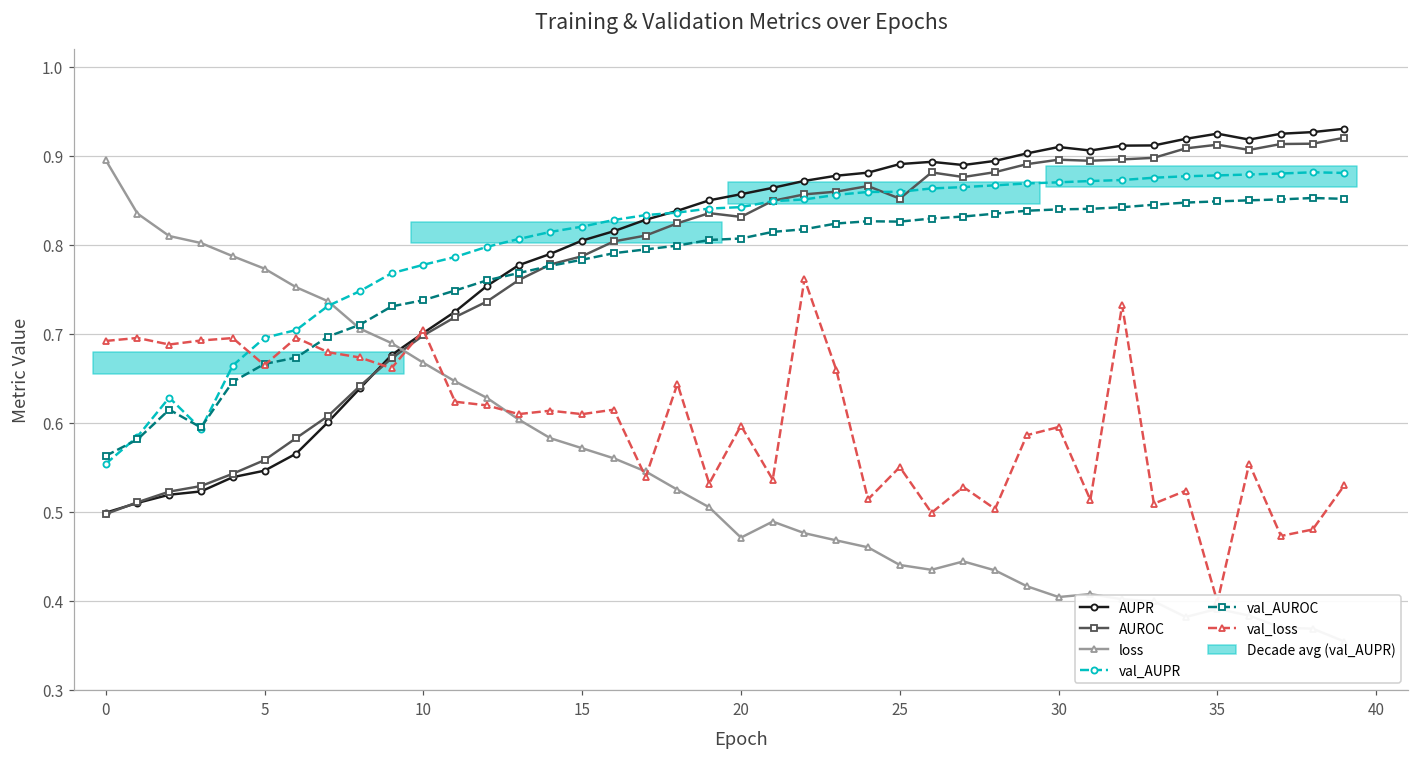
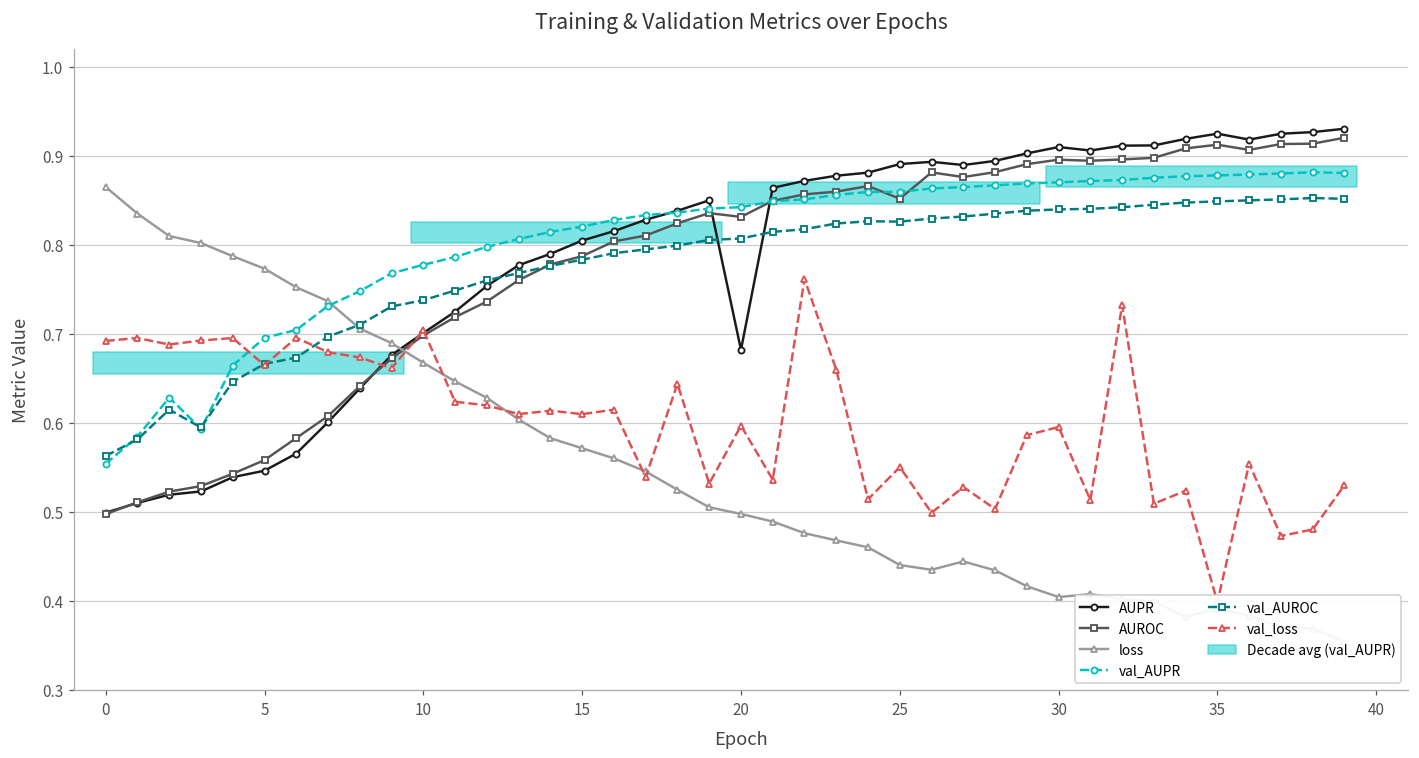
  {
    "AUPR": {
      "5": 0.55,
      "15": 0.80,
-     "20": 0.86,
+     "20": 0.68,
      "25": 0.89,
      "30": 0.91,
      "35": 0.92
    },
    "AUROC": {
      "5": 0.56,
      "15": 0.79,
      "20": 0.83,
      "25": 0.85,
      "30": 0.90,
      "35": 0.91
    },
    "loss": {
-     "0": 0.90,
+     "0": 0.86,
      "5": 0.77,
      "10": 0.67,
      "15": 0.57,
-     "20": 0.47,
+     "20": 0.50,
      "25": 0.44,
      "30": 0.40
    },
    "val_AUROC": {
      "0": 0.56,
      "10": 0.74,
      "15": 0.78,
      "20": 0.81,
      "25": 0.83,
      "30": 0.84,
      "35": 0.85
    },
    "val_loss": {
      "0": 0.69,
      "15": 0.61,
      "20": 0.60,
      "25": 0.55,
      "30": 0.60
    }
  }
